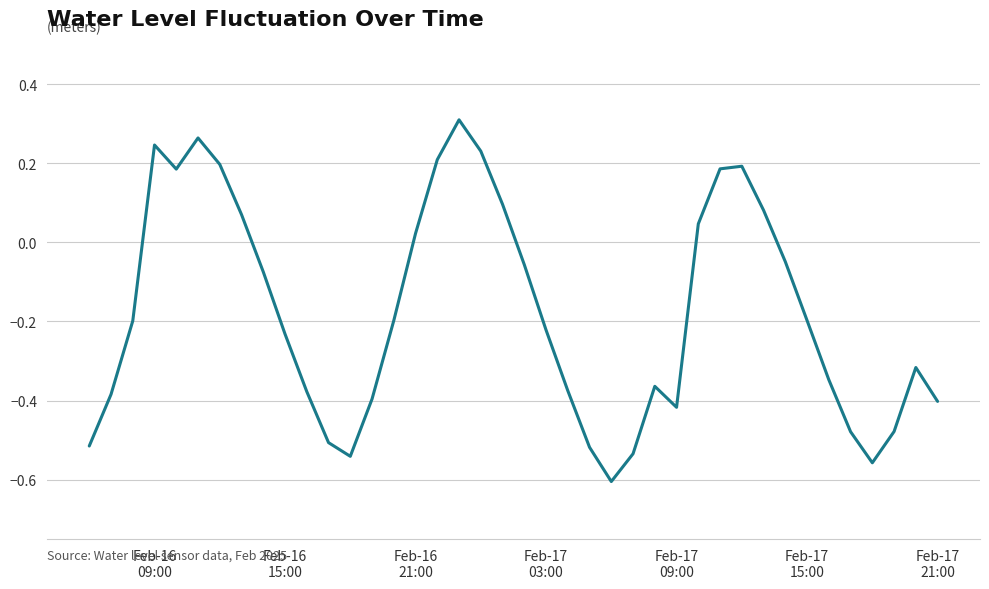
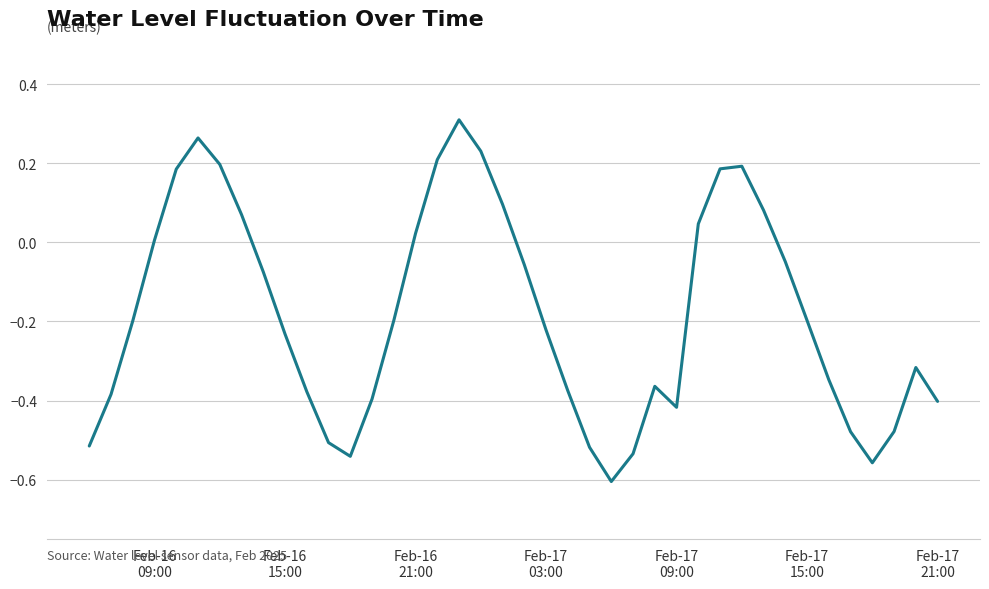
  {
-   "Feb-16 09:00": 0.25,
+   "Feb-16 09:00": 0.01,
    "Feb-16 15:00": -0.23,
    "Feb-16 21:00": 0.02,
    "Feb-17 03:00": -0.22,
    "Feb-17 09:00": -0.42,
    "Feb-17 15:00": -0.20,
    "Feb-17 21:00": -0.40
  }
